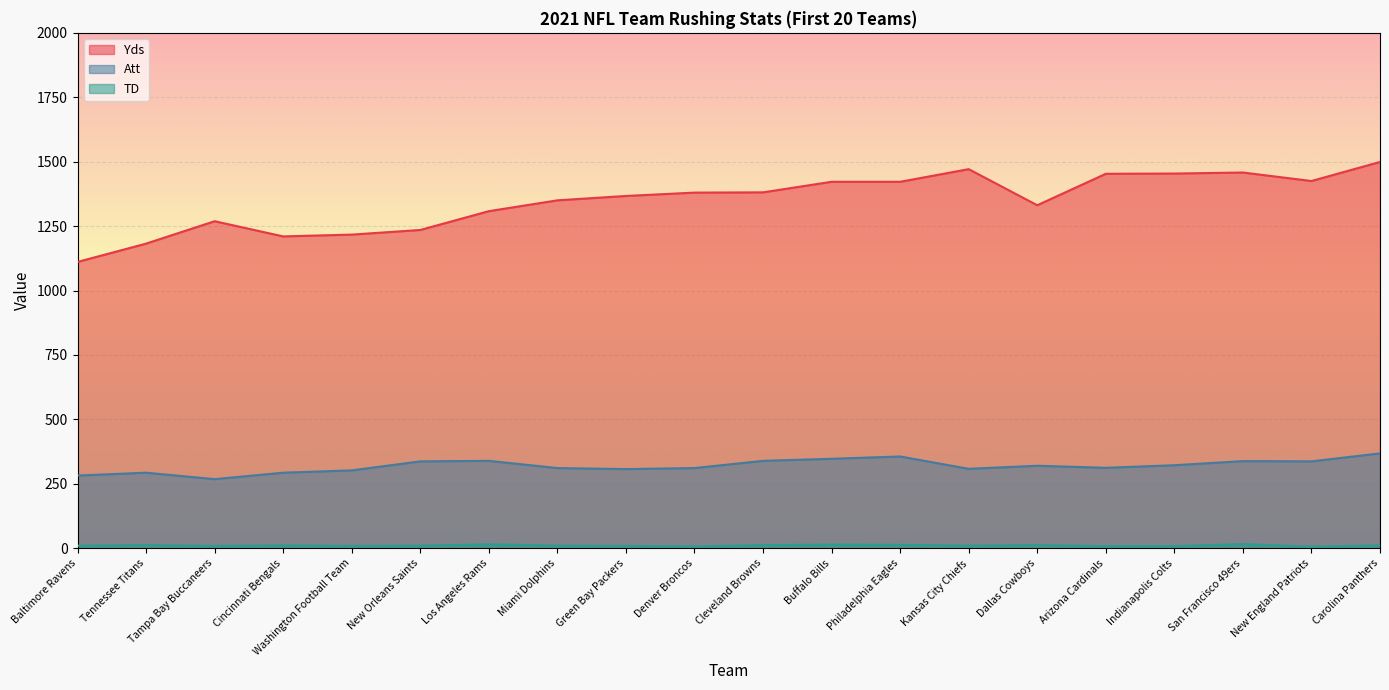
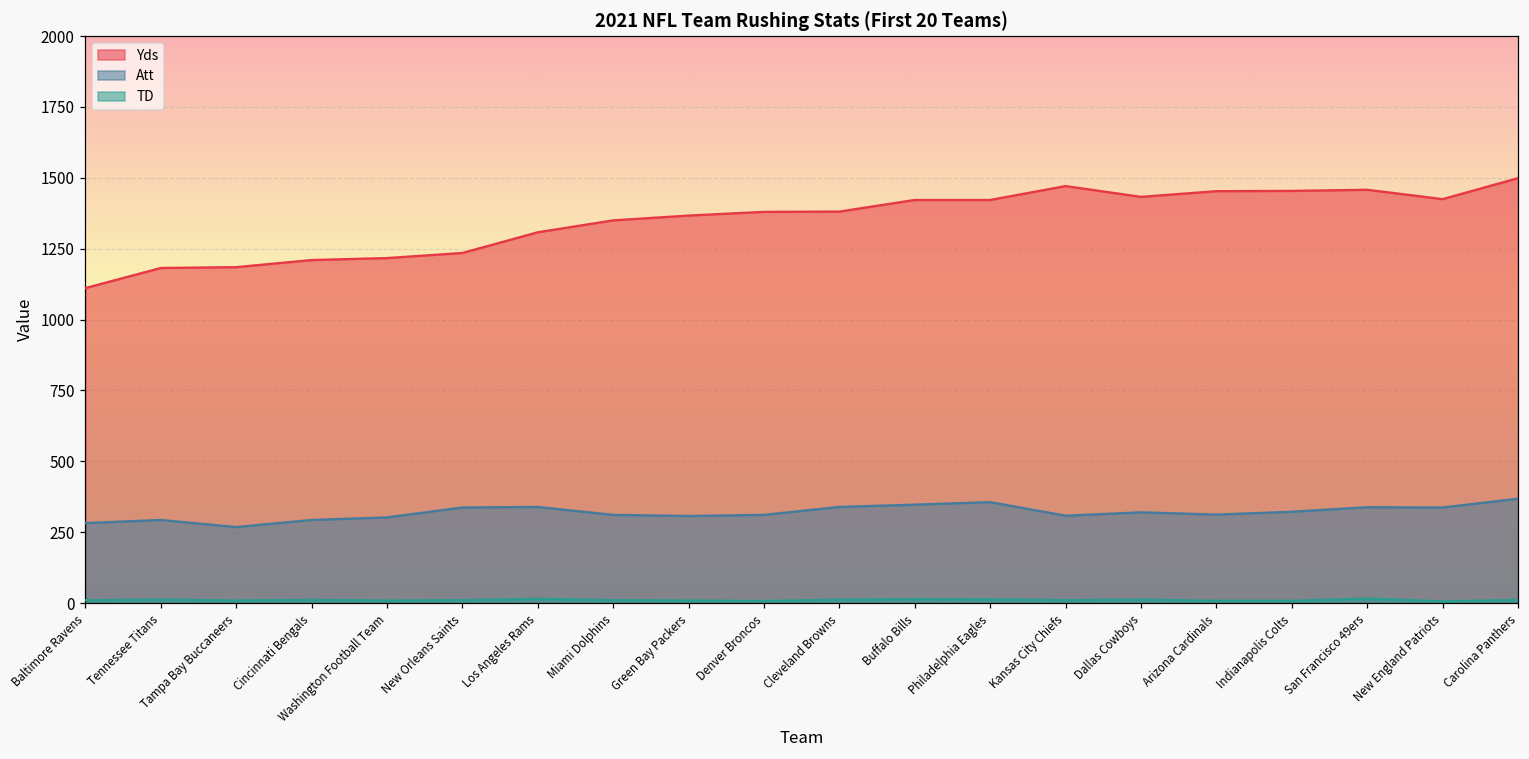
  {
    "Yds": {
      "Baltimore Ravens": 1110,
      "Tennessee Titans": 1180,
-     "Tampa Bay Buccaneers": 1270,
+     "Tampa Bay Buccaneers": 1190,
      "Cincinnati Bengals": 1210,
      "Washington Football Team": 1220,
      "New Orleans Saints": 1240,
      "Los Angeles Rams": 1310,
      "Miami Dolphins": 1350,
      "Green Bay Packers": 1370,
      "Denver Broncos": 1380,
      "Cleveland Browns": 1380,
      "Buffalo Bills": 1420,
      "Philadelphia Eagles": 1420,
      "Kansas City Chiefs": 1470,
-     "Dallas Cowboys": 1330,
+     "Dallas Cowboys": 1430,
      "Arizona Cardinals": 1450,
      "Indianapolis Colts": 1450,
      "San Francisco 49ers": 1460,
      "New England Patriots": 1430,
      "Carolina Panthers": 1500
    }
  }
